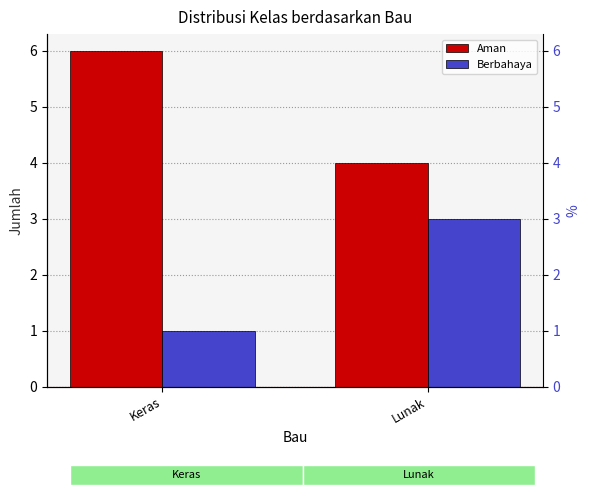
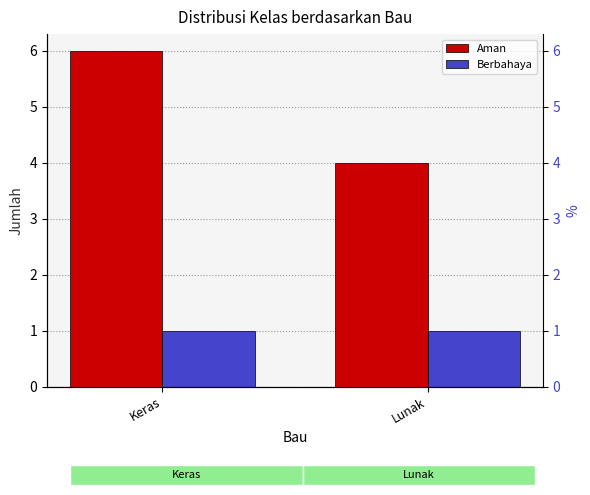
  {
    "Aman": {
      "Keras": 6,
      "Lunak": 4
    },
    "Berbahaya": {
      "Keras": 1,
-     "Lunak": 3
+     "Lunak": 1
    }
  }
